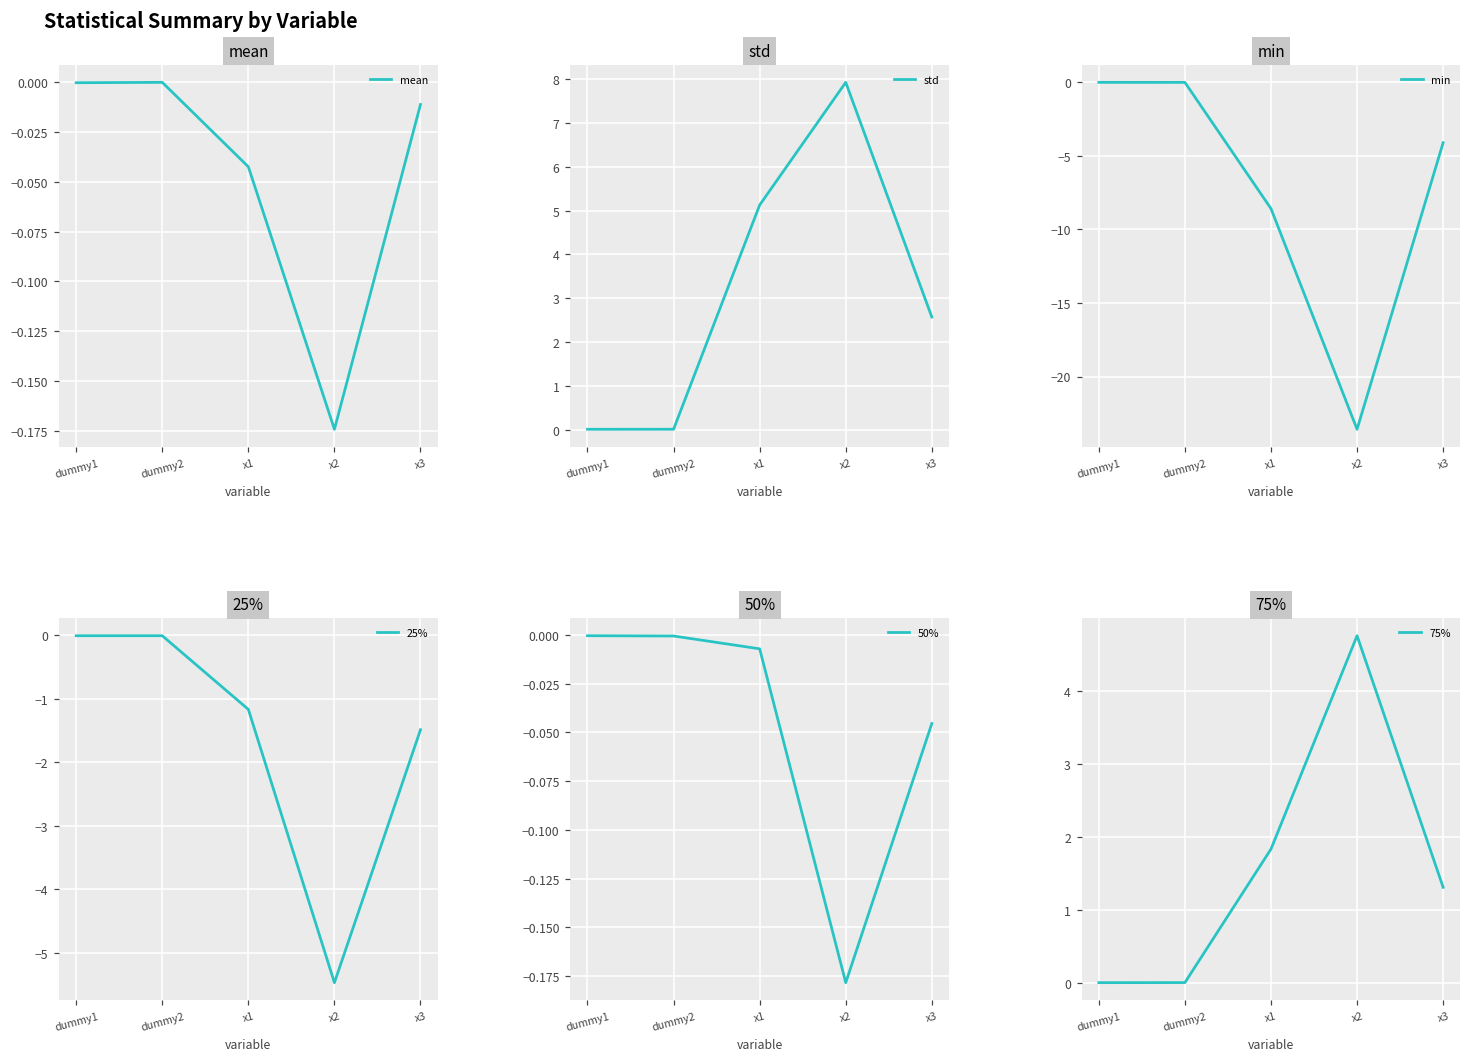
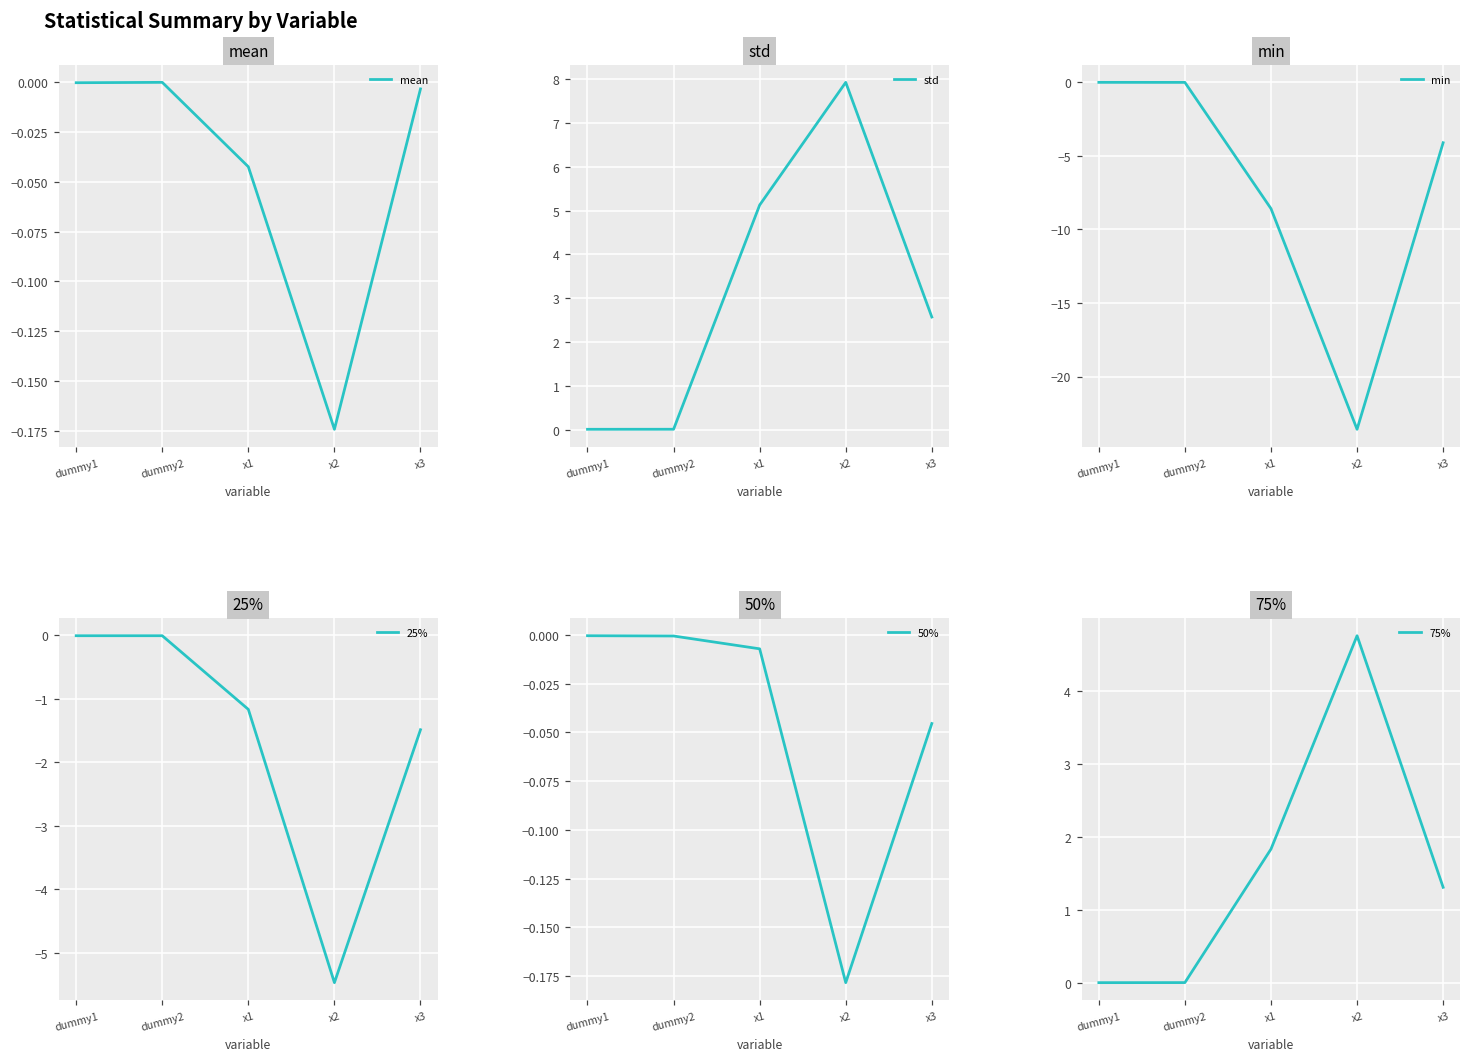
  {
    "mean": {
      "dummy1": 0.000,
      "dummy2": 0.000,
      "x1": -0.043,
      "x2": -0.174,
-     "x3": -0.011
+     "x3": -0.004
    },
    "std": {
      "dummy1": 0.0,
      "dummy2": 0.0,
      "x1": 5.1,
      "x2": 7.9,
      "x3": 2.6
    },
    "min": {
      "dummy1": 0.0,
      "dummy2": 0.0,
      "x1": -8.6,
      "x2": -23.6,
      "x3": -4.1
    },
    "25%": {
      "dummy1": 0.0,
      "dummy2": 0.0,
      "x1": -1.2,
      "x2": -5.5,
      "x3": -1.5
    },
    "50%": {
      "dummy1": 0.000,
      "dummy2": 0.000,
      "x1": -0.007,
      "x2": -0.178,
      "x3": -0.045
    },
    "75%": {
      "dummy1": 0.0,
      "dummy2": 0.0,
      "x1": 1.8,
      "x2": 4.8,
      "x3": 1.3
    }
  }
